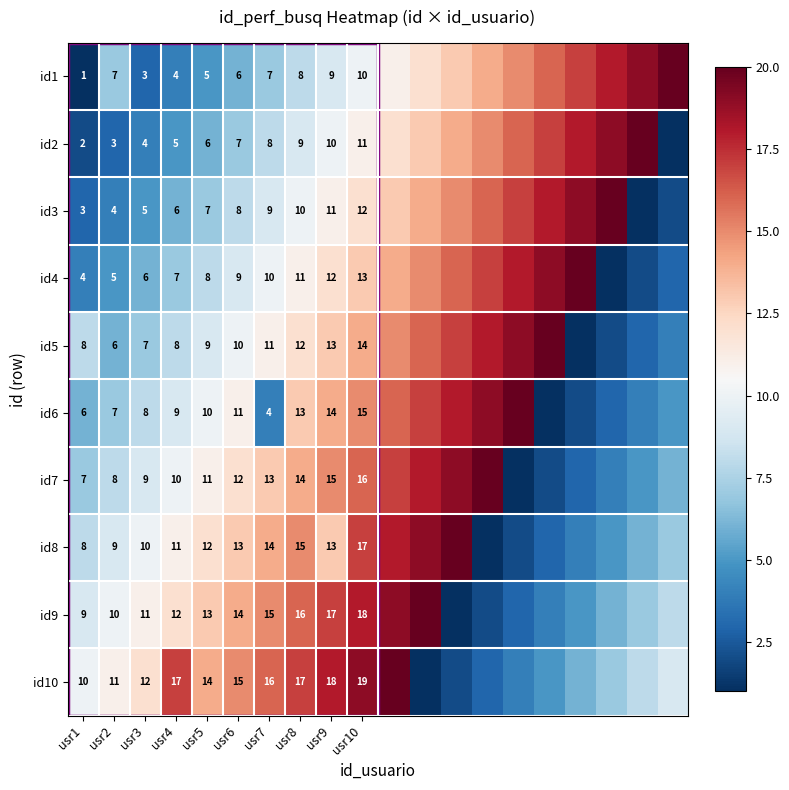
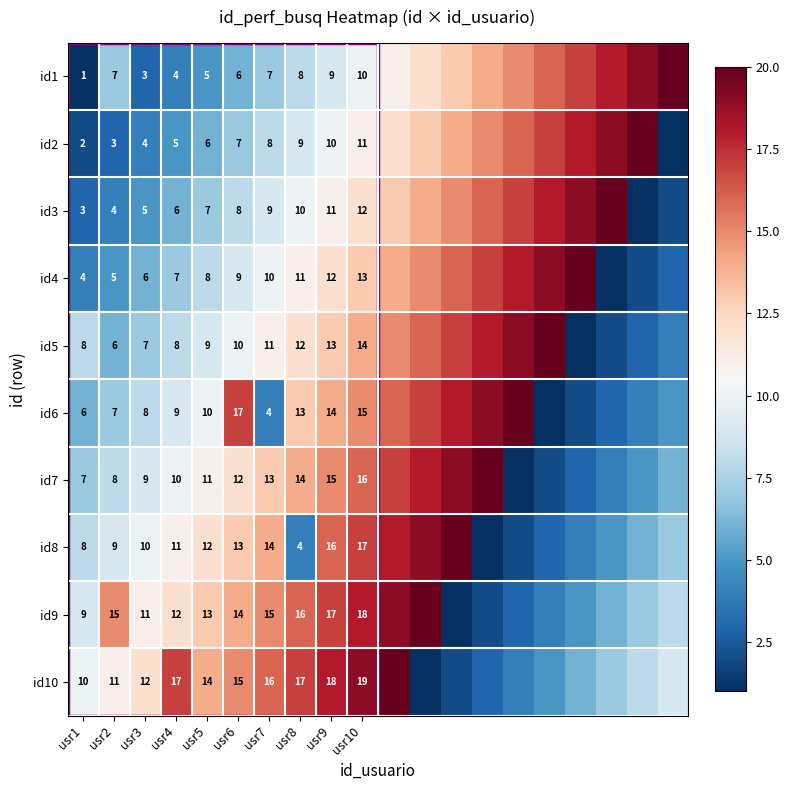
  {
    "id1": {
      "usr1": 1,
      "usr2": 7,
      "usr3": 3,
      "usr4": 4,
      "usr5": 5,
      "usr6": 6,
      "usr7": 7,
      "usr8": 8,
      "usr9": 9,
      "usr10": 10
    },
    "id2": {
      "usr1": 2,
      "usr2": 3,
      "usr3": 4,
      "usr4": 5,
      "usr5": 6,
      "usr6": 7,
      "usr7": 8,
      "usr8": 9,
      "usr9": 10,
      "usr10": 11
    },
    "id3": {
      "usr1": 3,
      "usr2": 4,
      "usr3": 5,
      "usr4": 6,
      "usr5": 7,
      "usr6": 8,
      "usr7": 9,
      "usr8": 10,
      "usr9": 11,
      "usr10": 12
    },
    "id4": {
      "usr1": 4,
      "usr2": 5,
      "usr3": 6,
      "usr4": 7,
      "usr5": 8,
      "usr6": 9,
      "usr7": 10,
      "usr8": 11,
      "usr9": 12,
      "usr10": 13
    },
    "id5": {
      "usr1": 8,
      "usr2": 6,
      "usr3": 7,
      "usr4": 8,
      "usr5": 9,
      "usr6": 10,
      "usr7": 11,
      "usr8": 12,
      "usr9": 13,
      "usr10": 14
    },
    "id6": {
      "usr1": 6,
      "usr2": 7,
      "usr3": 8,
      "usr4": 9,
      "usr5": 10,
-     "usr6": 11,
+     "usr6": 17,
      "usr7": 4,
      "usr8": 13,
      "usr9": 14,
      "usr10": 15
    },
    "id7": {
      "usr1": 7,
      "usr2": 8,
      "usr3": 9,
      "usr4": 10,
      "usr5": 11,
      "usr6": 12,
      "usr7": 13,
      "usr8": 14,
      "usr9": 15,
      "usr10": 16
    },
    "id8": {
      "usr1": 8,
      "usr2": 9,
      "usr3": 10,
      "usr4": 11,
      "usr5": 12,
      "usr6": 13,
      "usr7": 14,
-     "usr8": 15,
-     "usr9": 13,
+     "usr8": 4,
+     "usr9": 16,
      "usr10": 17
    },
    "id9": {
      "usr1": 9,
-     "usr2": 10,
+     "usr2": 15,
      "usr3": 11,
      "usr4": 12,
      "usr5": 13,
      "usr6": 14,
      "usr7": 15,
      "usr8": 16,
      "usr9": 17,
      "usr10": 18
    },
    "id10": {
      "usr1": 10,
      "usr2": 11,
      "usr3": 12,
      "usr4": 17,
      "usr5": 14,
      "usr6": 15,
      "usr7": 16,
      "usr8": 17,
      "usr9": 18,
      "usr10": 19
    }
  }
